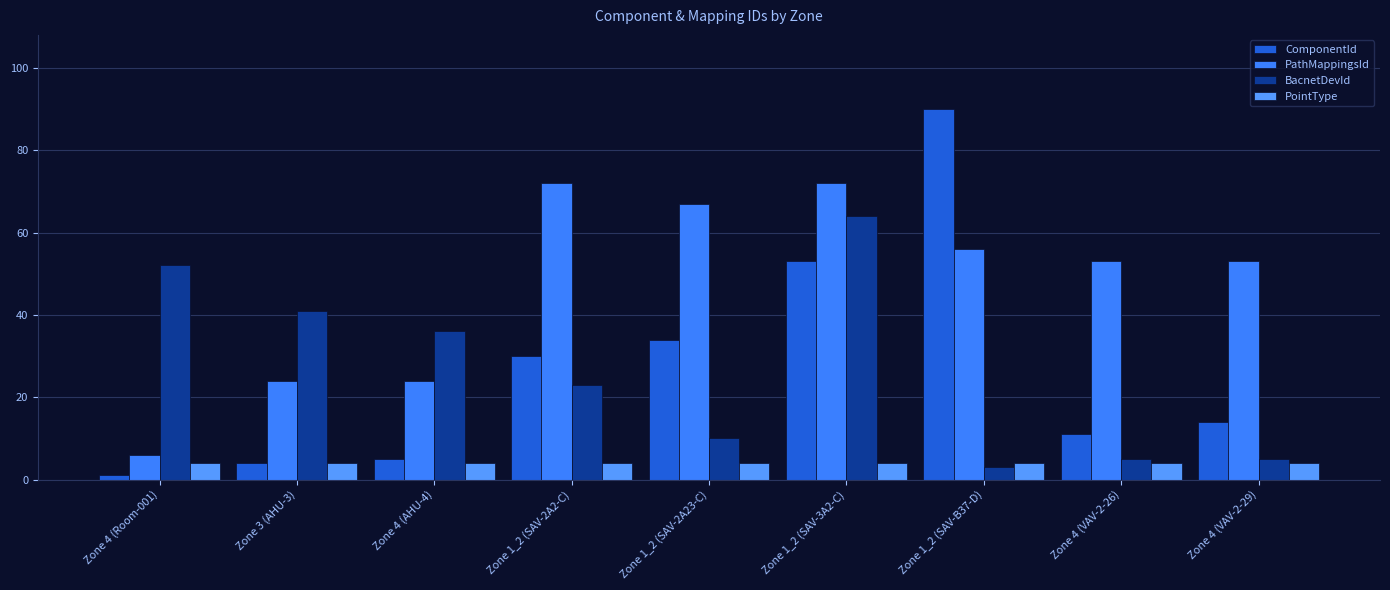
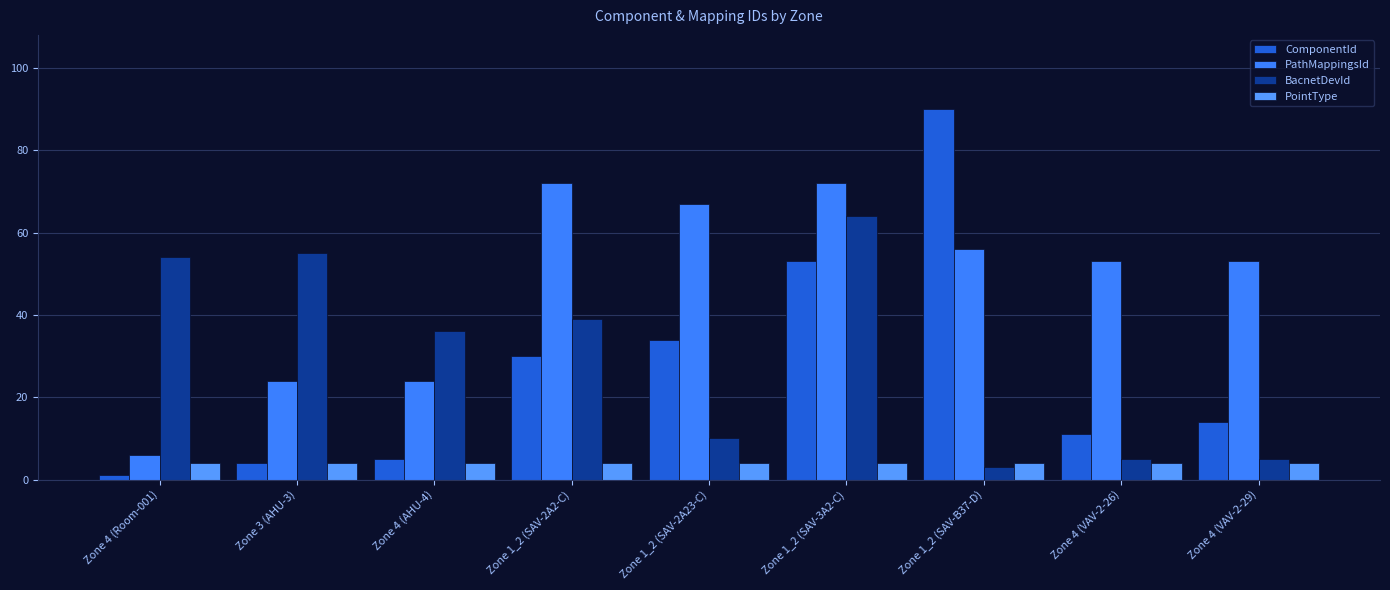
  {
    "BacnetDevId": {
-     "Zone 4 (Room-001)": 52,
-     "Zone 3 (AHU-3)": 41,
+     "Zone 4 (Room-001)": 54,
+     "Zone 3 (AHU-3)": 55,
      "Zone 4 (AHU-4)": 36,
-     "Zone 1_2 (SAV-2A2-C)": 23,
+     "Zone 1_2 (SAV-2A2-C)": 39,
      "Zone 1_2 (SAV-2A23-C)": 10,
      "Zone 1_2 (SAV-3A2-C)": 64,
      "Zone 1_2 (SAV-B37-D)": 3,
      "Zone 4 (VAV-2-26)": 5,
      "Zone 4 (VAV-2-29)": 5
    }
  }
